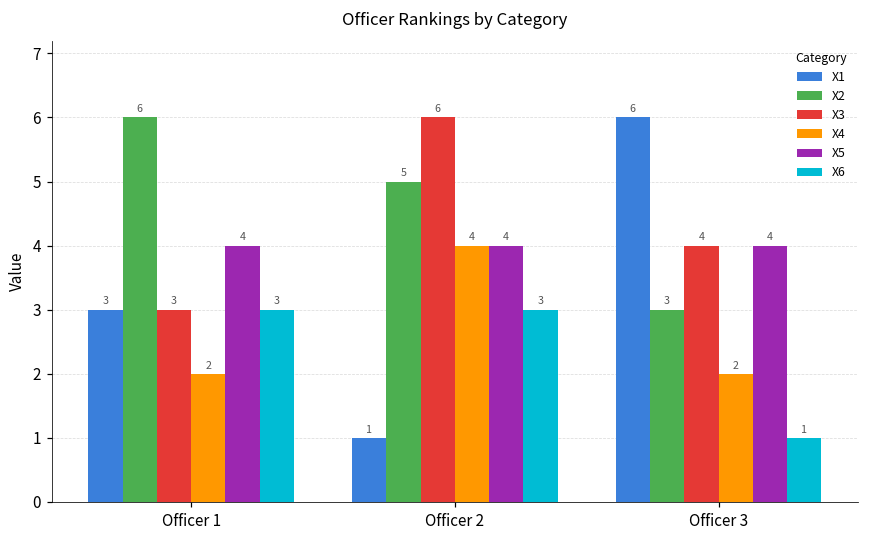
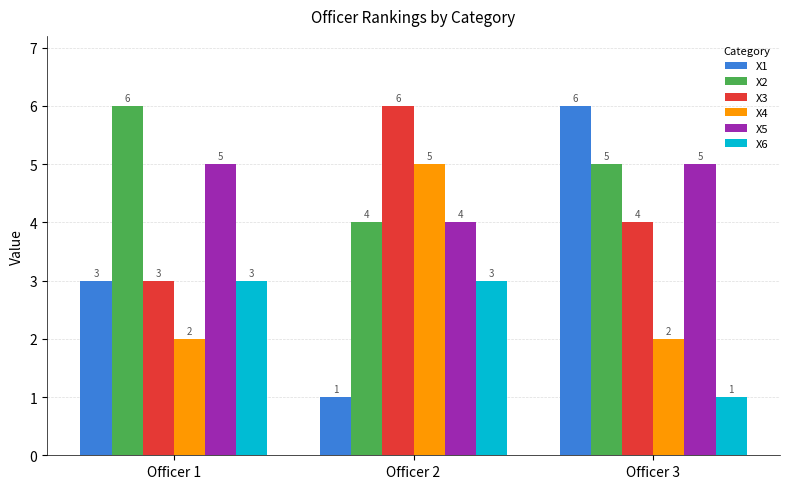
  {
    "X1": {
      "Officer 1": 3,
      "Officer 2": 1,
      "Officer 3": 6
    },
    "X2": {
      "Officer 1": 6,
-     "Officer 2": 5,
-     "Officer 3": 3
+     "Officer 2": 4,
+     "Officer 3": 5
    },
    "X3": {
      "Officer 1": 3,
      "Officer 2": 6,
      "Officer 3": 4
    },
    "X4": {
      "Officer 1": 2,
-     "Officer 2": 4,
+     "Officer 2": 5,
      "Officer 3": 2
    },
    "X5": {
-     "Officer 1": 4,
+     "Officer 1": 5,
      "Officer 2": 4,
-     "Officer 3": 4
+     "Officer 3": 5
    },
    "X6": {
      "Officer 1": 3,
      "Officer 2": 3,
      "Officer 3": 1
    }
  }
